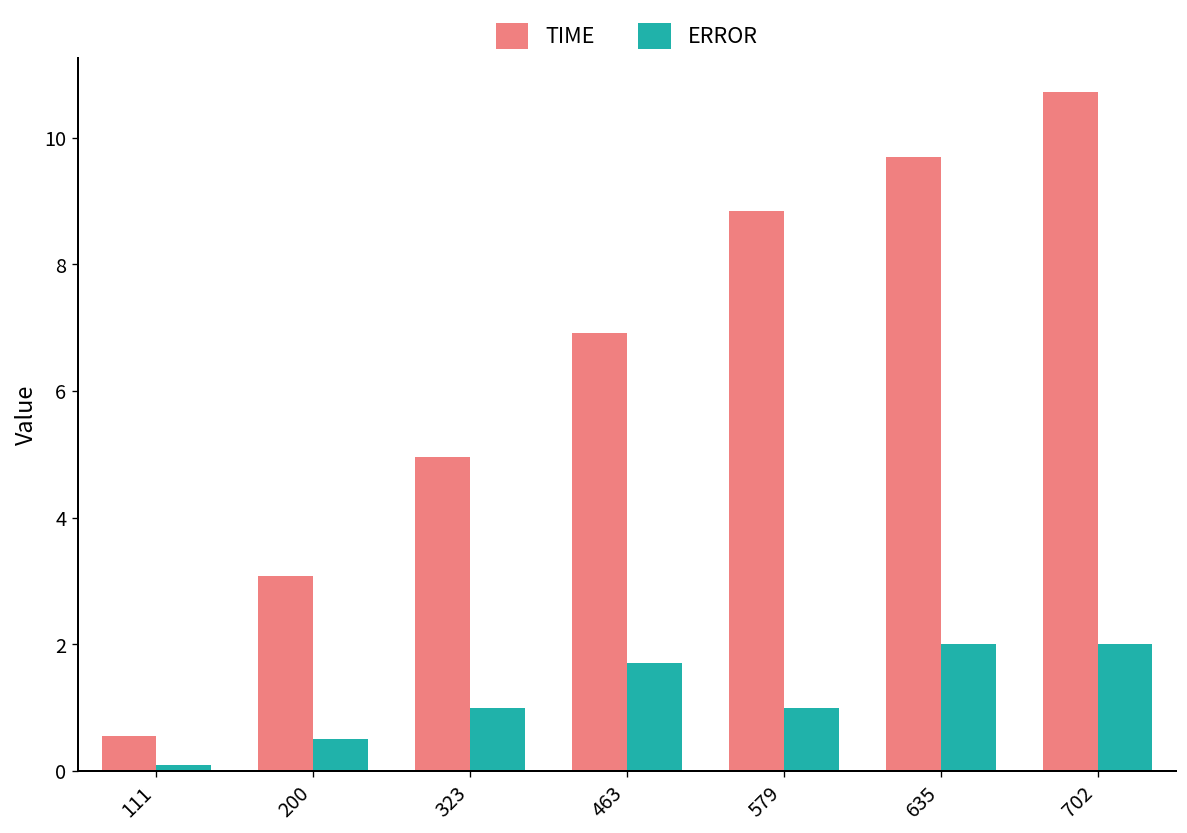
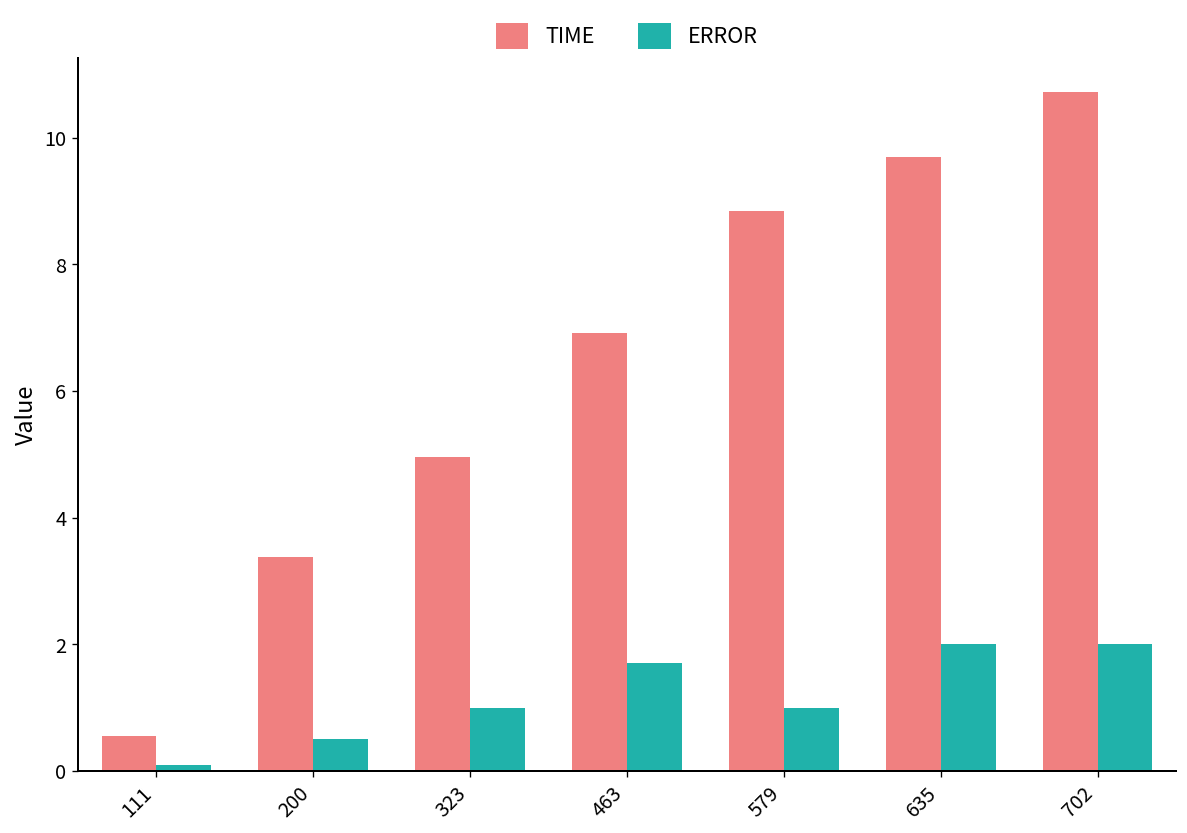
  {
    "TIME": {
      "111": 0.6,
-     "200": 3.1,
+     "200": 3.4,
      "323": 5.0,
      "463": 6.9,
      "579": 8.8,
      "635": 9.7,
      "702": 10.7
    },
    "ERROR": {
      "111": 0.1,
      "200": 0.5,
      "323": 1.0,
      "463": 1.7,
      "579": 1.0,
      "635": 2.0,
      "702": 2.0
    }
  }
